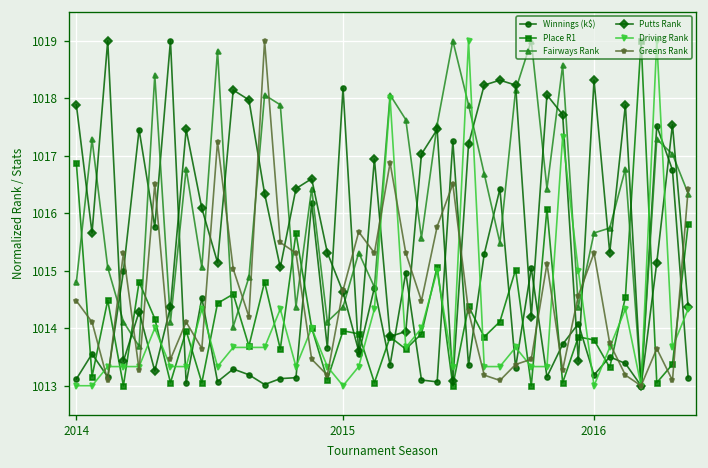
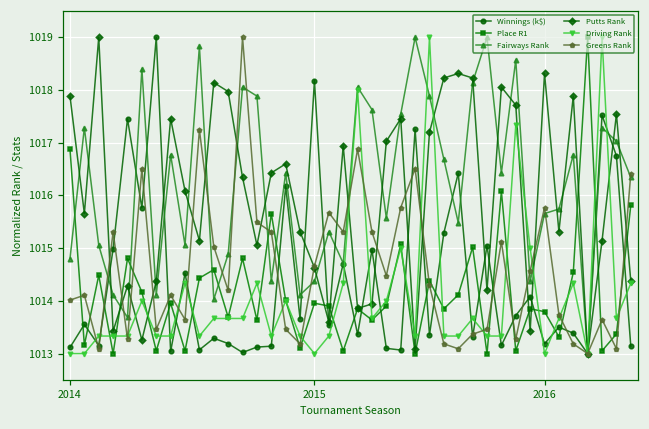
  {
    "Driving Rank": {
      "2014": 1013.0,
      "2015": 1013.0,
      "2016": 1013.0
    },
    "Greens Rank": {
-     "2014": 1014.5,
-     "2016": 1015.3
+     "2014": 1014.0,
+     "2016": 1015.8
    }
  }
